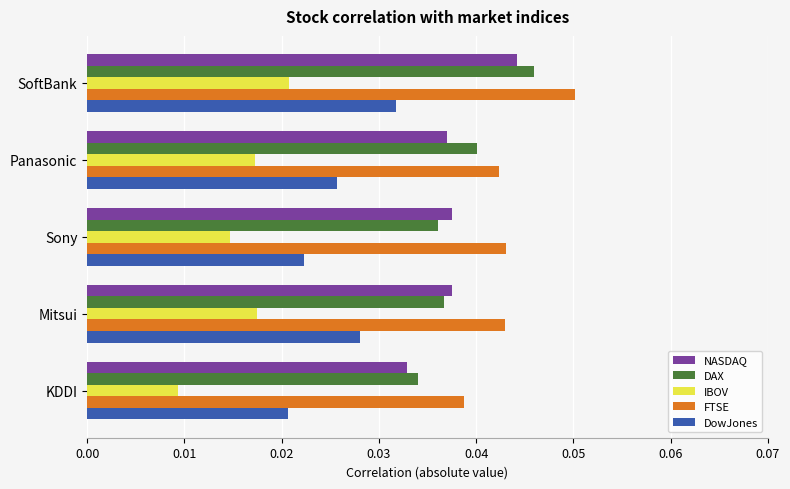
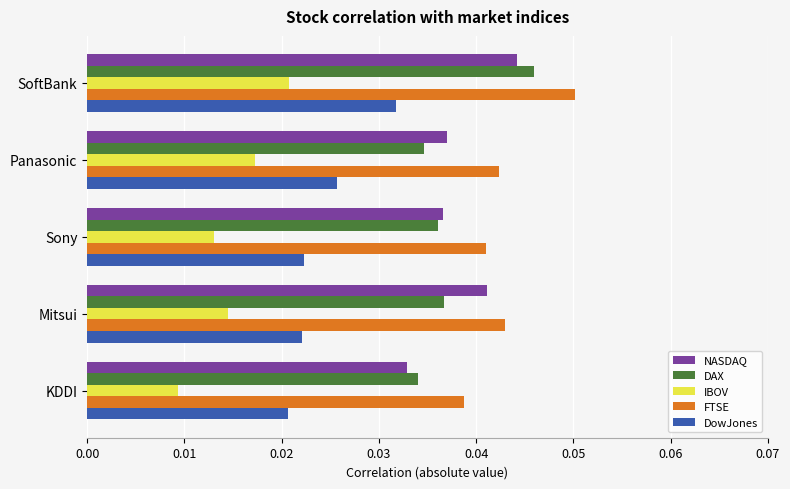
  {
    "NASDAQ": {
      "SoftBank": 0.044,
      "Panasonic": 0.037,
-     "Sony": 0.0375,
-     "Mitsui": 0.038,
+     "Sony": 0.0366,
+     "Mitsui": 0.041,
      "KDDI": 0.033
    },
    "DAX": {
      "SoftBank": 0.046,
-     "Panasonic": 0.040,
+     "Panasonic": 0.035,
      "Sony": 0.036,
      "Mitsui": 0.037,
      "KDDI": 0.034
    },
    "IBOV": {
      "SoftBank": 0.021,
      "Panasonic": 0.017,
-     "Sony": 0.015,
-     "Mitsui": 0.017,
+     "Sony": 0.013,
+     "Mitsui": 0.015,
      "KDDI": 0.009
    },
    "FTSE": {
      "SoftBank": 0.050,
      "Panasonic": 0.042,
-     "Sony": 0.043,
+     "Sony": 0.041,
      "Mitsui": 0.043,
      "KDDI": 0.039
    },
    "DowJones": {
      "SoftBank": 0.032,
      "Panasonic": 0.026,
      "Sony": 0.022,
-     "Mitsui": 0.028,
+     "Mitsui": 0.022,
      "KDDI": 0.021
    }
  }
